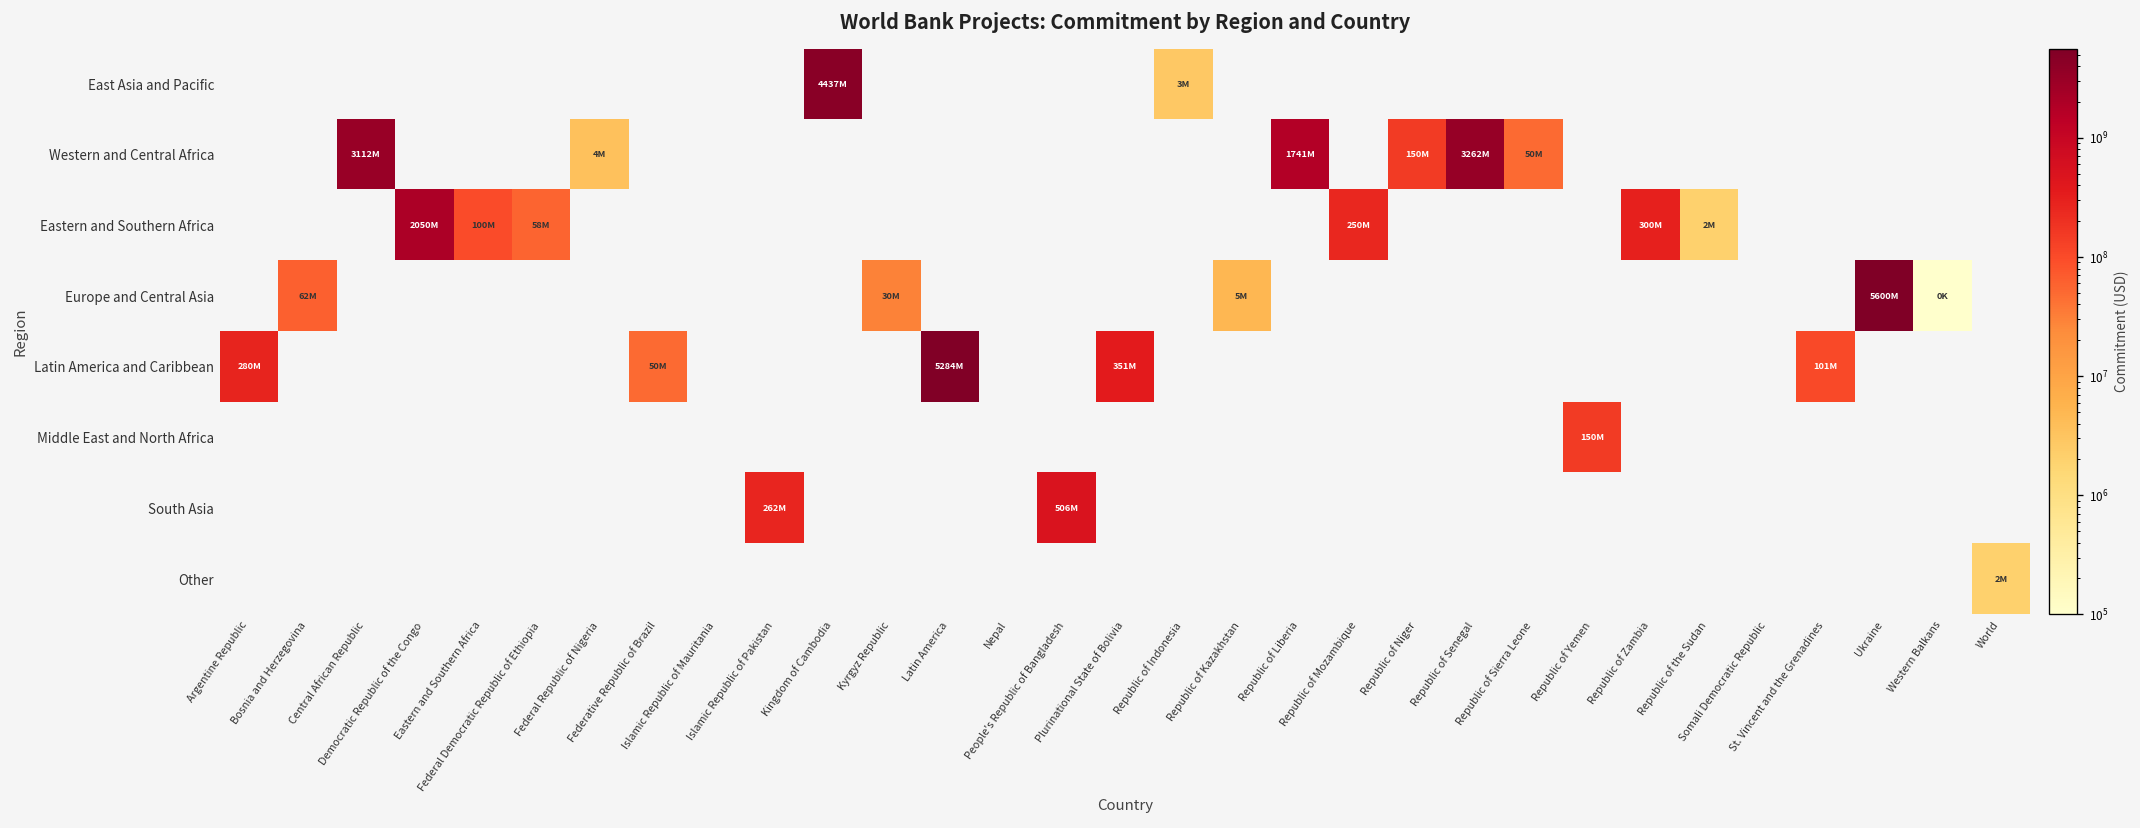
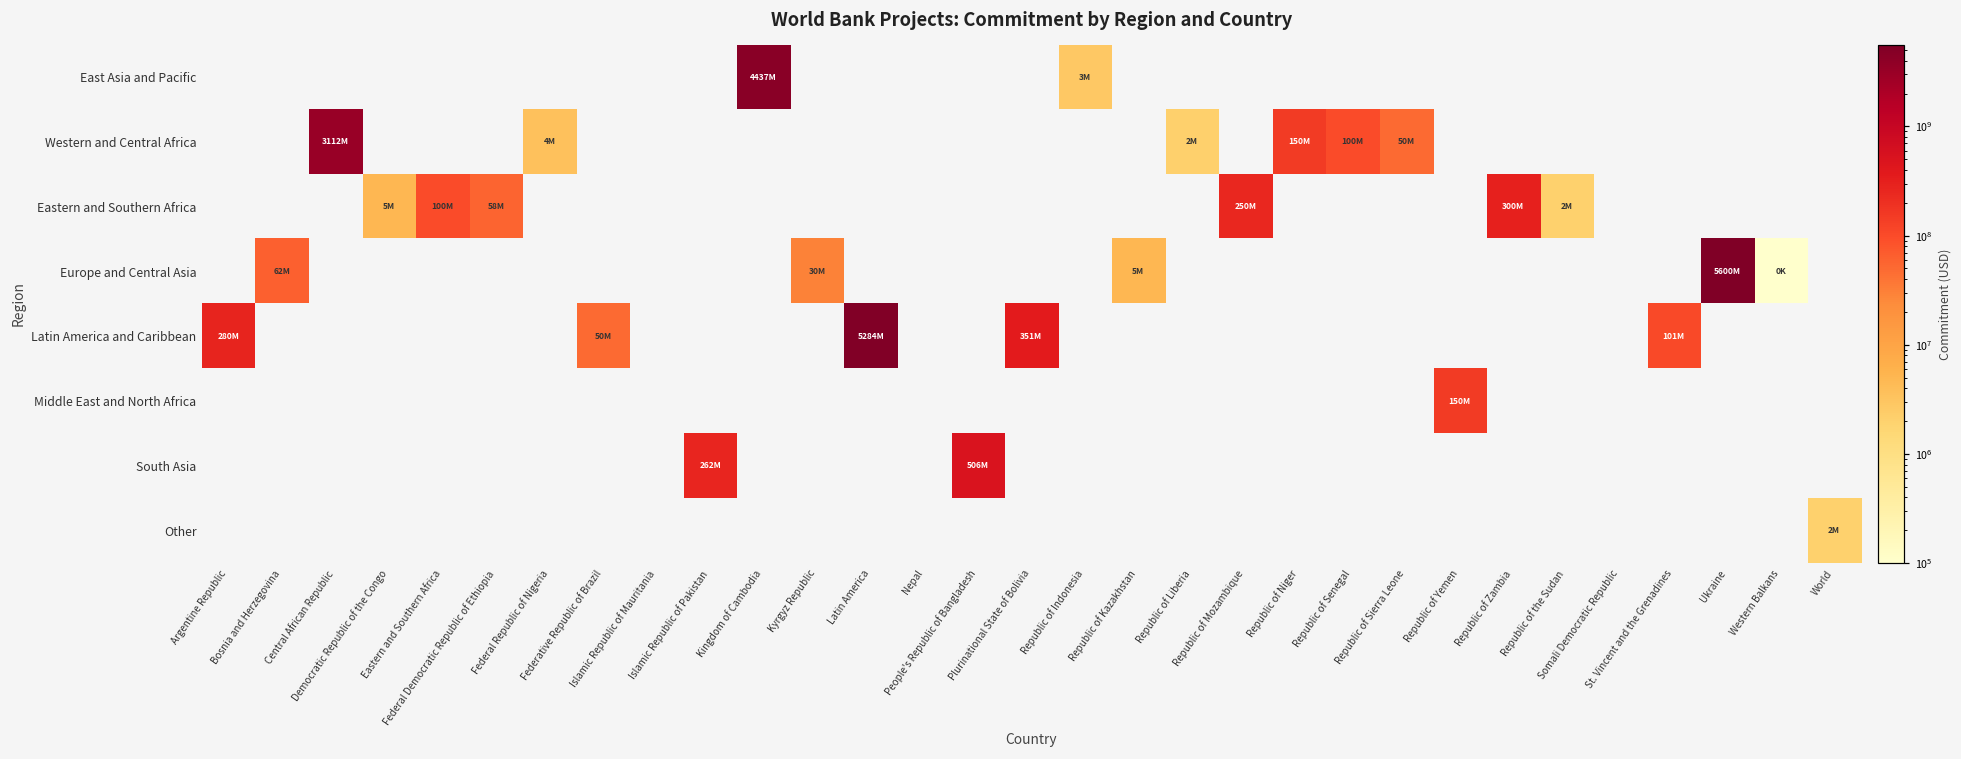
  {
    "East Asia and Pacific": {
      "Kingdom of Cambodia": "4437M",
      "Republic of Indonesia": "3M"
    },
    "Western and Central Africa": {
      "Central African Republic": "3112M",
      "Federal Republic of Nigeria": "4M",
-     "Republic of Liberia": "1741M",
+     "Republic of Liberia": "2M",
      "Republic of Niger": "150M",
-     "Republic of Senegal": "3262M",
+     "Republic of Senegal": "100M",
      "Republic of Sierra Leone": "50M"
    },
    "Eastern and Southern Africa": {
-     "Democratic Republic of the Congo": "2050M",
+     "Democratic Republic of the Congo": "5M",
      "Eastern and Southern Africa": "100M",
      "Federal Democratic Republic of Ethiopia": "58M",
      "Republic of Mozambique": "250M",
      "Republic of Zambia": "300M",
      "Republic of the Sudan": "2M"
    },
    "Europe and Central Asia": {
      "Bosnia and Herzegovina": "62M",
      "Kyrgyz Republic": "30M",
      "Republic of Kazakhstan": "5M",
      "Ukraine": "5600M",
      "Western Balkans": "0K"
    },
    "Latin America and Caribbean": {
      "Argentine Republic": "280M",
      "Federative Republic of Brazil": "50M",
      "Latin America": "5284M",
      "Plurinational State of Bolivia": "351M",
      "St. Vincent and the Grenadines": "101M"
    },
    "Middle East and North Africa": {
      "Republic of Yemen": "150M"
    },
    "South Asia": {
      "Islamic Republic of Pakistan": "262M",
      "People's Republic of Bangladesh": "506M"
    },
    "Other": {
      "World": "2M"
    }
  }
